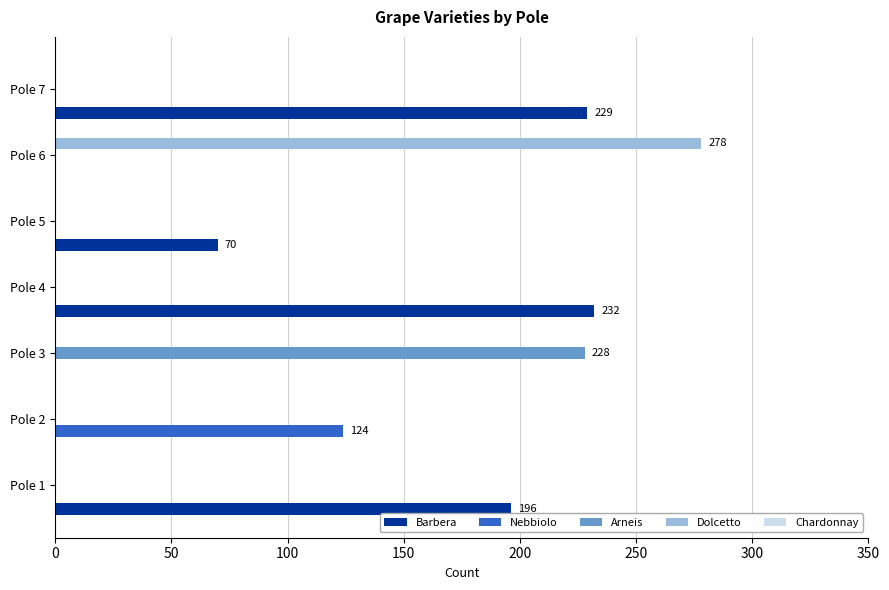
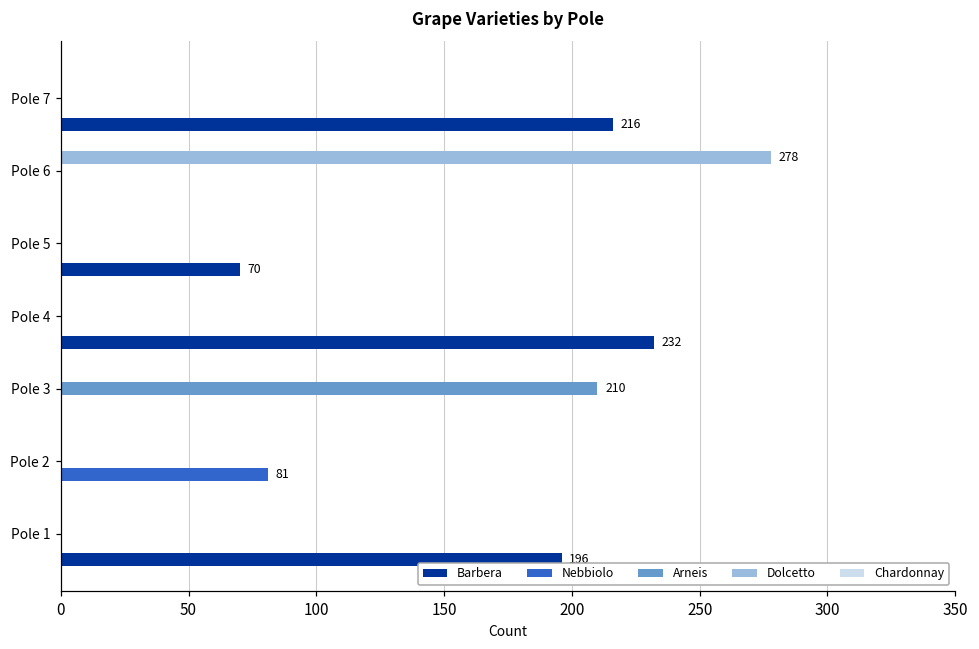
  {
    "Barbera": {
-     "Pole 7": 229,
+     "Pole 7": 216,
      "Pole 5": 70,
      "Pole 4": 232
    },
    "Nebbiolo": {
-     "Pole 2": 124
+     "Pole 2": 81
    },
    "Arneis": {
-     "Pole 3": 228
+     "Pole 3": 210
    },
    "Dolcetto": {
      "Pole 6": 278
    },
    "Chardonnay": {
      "Pole 7": 0,
      "Pole 6": 0,
      "Pole 5": 0,
      "Pole 4": 0,
      "Pole 3": 0,
      "Pole 2": 0,
      "Pole 1": 0
    }
  }
